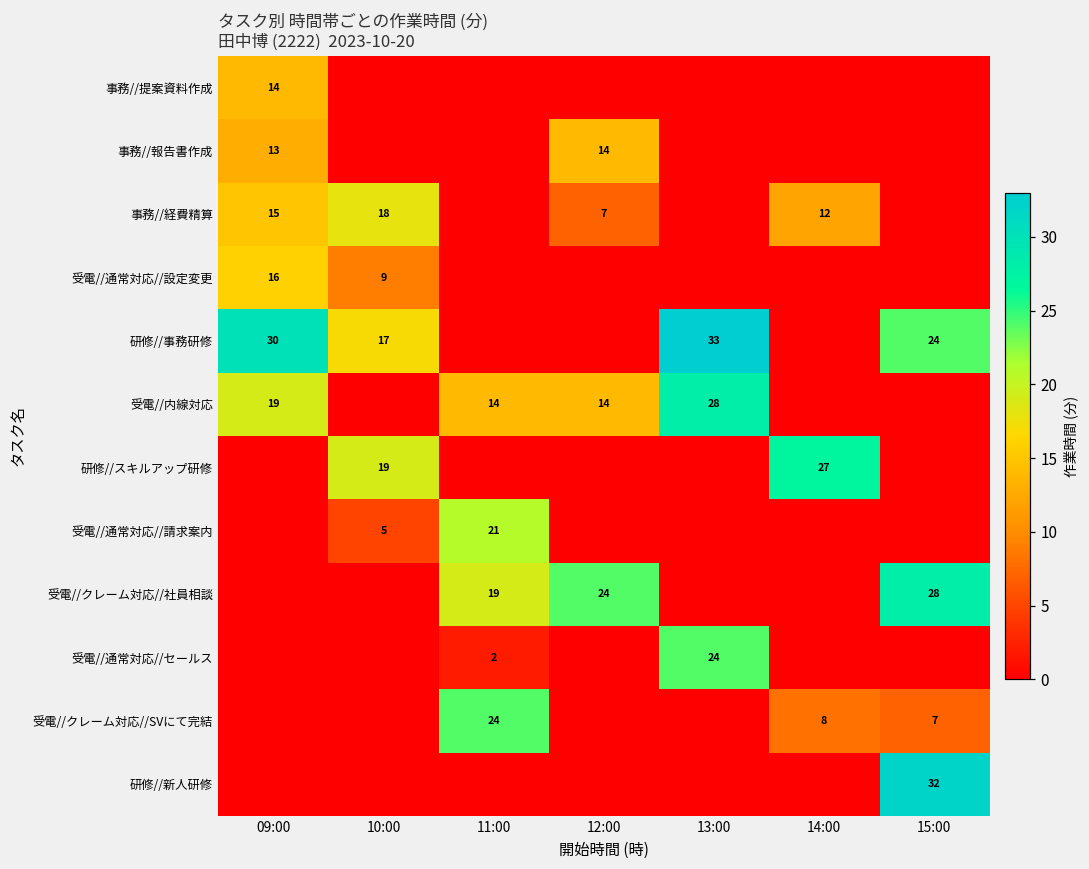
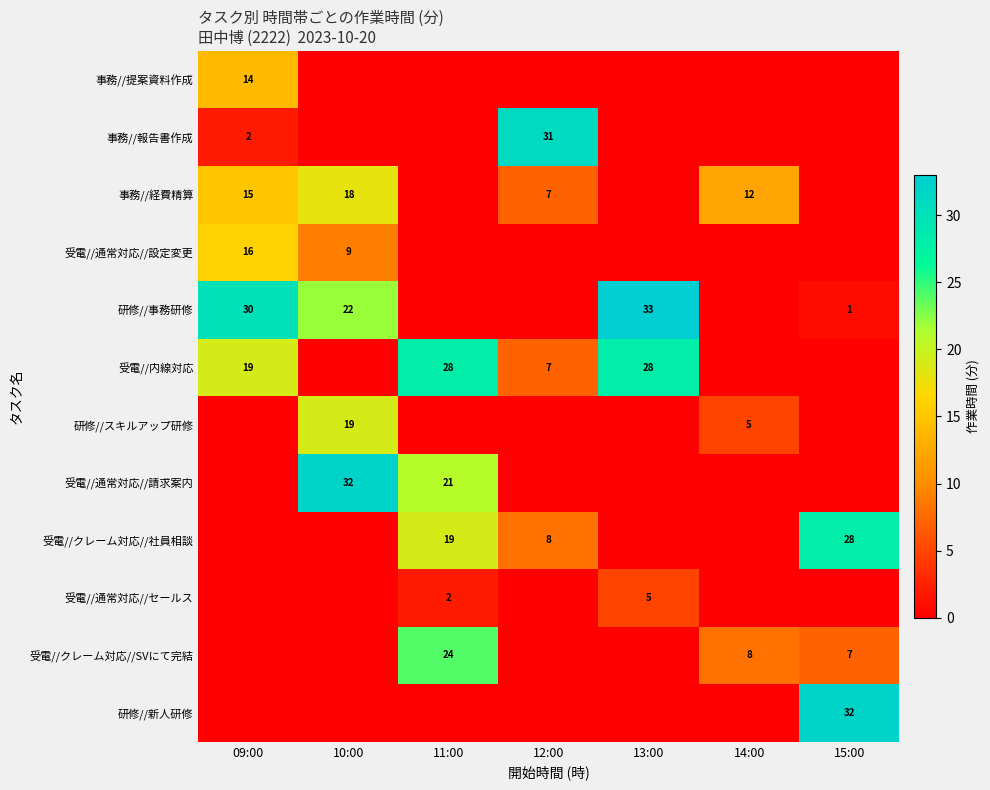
  {
    "事務//提案資料作成": {
      "09:00": 14
    },
    "事務//報告書作成": {
-     "09:00": 13,
-     "12:00": 14
+     "09:00": 2,
+     "12:00": 31
    },
    "事務//経費精算": {
      "09:00": 15,
      "10:00": 18,
      "12:00": 7,
      "14:00": 12
    },
    "受電//通常対応//設定変更": {
      "09:00": 16,
      "10:00": 9
    },
    "研修//事務研修": {
      "09:00": 30,
-     "10:00": 17,
+     "10:00": 22,
      "13:00": 33,
-     "15:00": 24
+     "15:00": 1
    },
    "受電//内線対応": {
      "09:00": 19,
-     "11:00": 14,
-     "12:00": 14,
+     "11:00": 28,
+     "12:00": 7,
      "13:00": 28
    },
    "研修//スキルアップ研修": {
      "10:00": 19,
-     "14:00": 27
+     "14:00": 5
    },
    "受電//通常対応//請求案内": {
-     "10:00": 5,
+     "10:00": 32,
      "11:00": 21
    },
    "受電//クレーム対応//社員相談": {
      "11:00": 19,
-     "12:00": 24,
+     "12:00": 8,
      "15:00": 28
    },
    "受電//通常対応//セールス": {
      "11:00": 2,
-     "13:00": 24
+     "13:00": 5
    },
    "受電//クレーム対応//SVにて完結": {
      "11:00": 24,
      "14:00": 8,
      "15:00": 7
    },
    "研修//新人研修": {
      "15:00": 32
    }
  }
